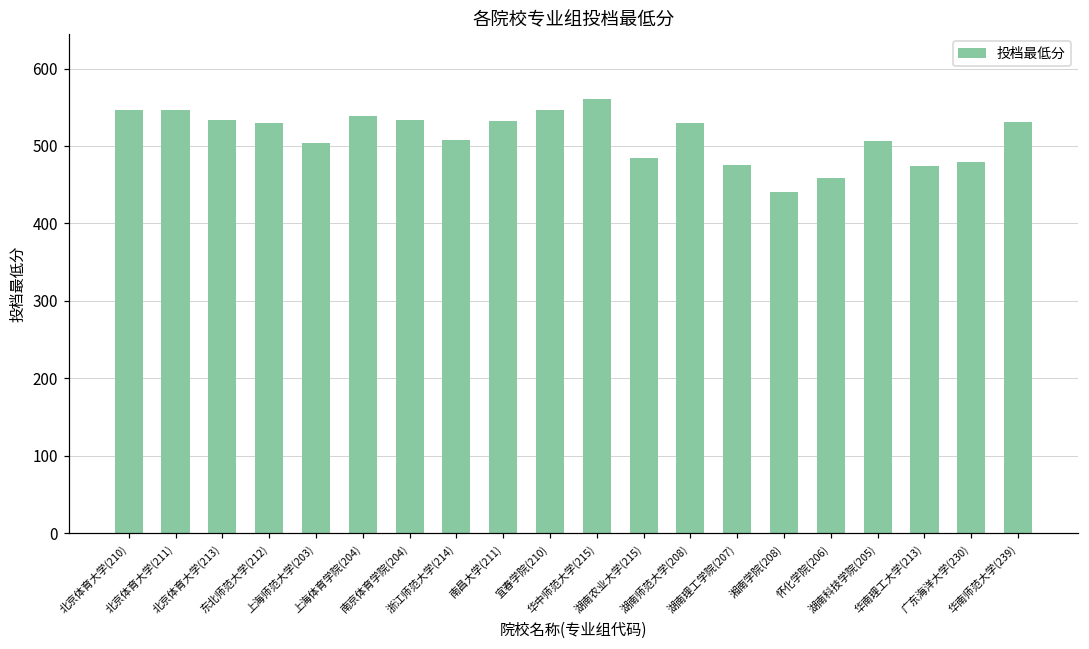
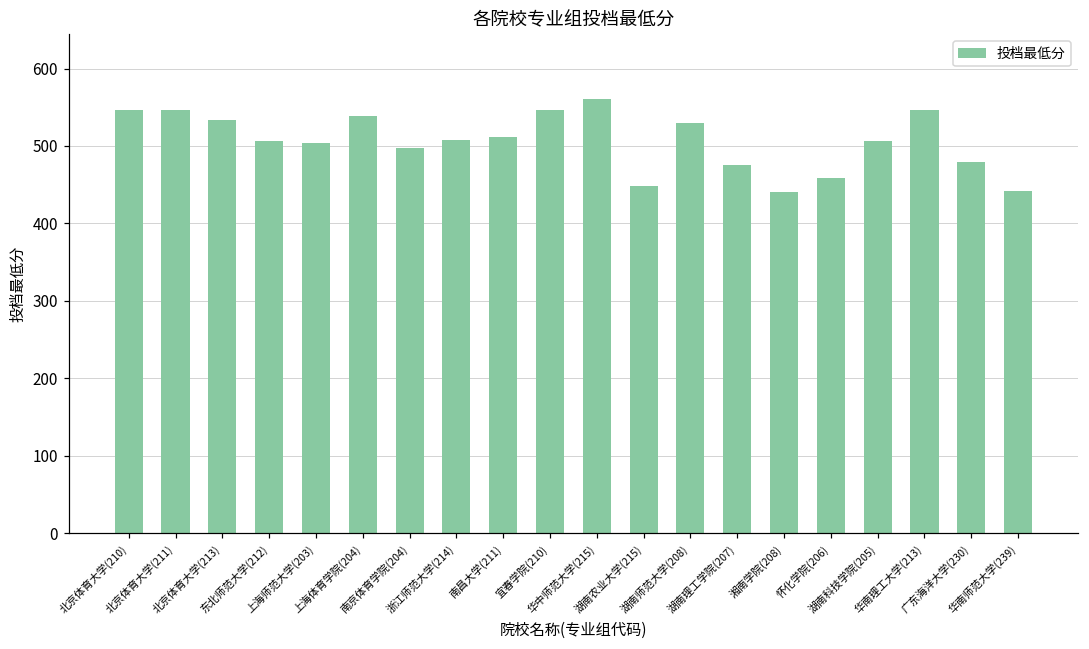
  {
    "北京体育大学(210)": 550,
    "北京体育大学(211)": 550,
    "北京体育大学(213)": 530,
-   "东北师范大学(212)": 530,
+   "东北师范大学(212)": 510,
    "上海师范大学(203)": 500,
    "上海体育学院(204)": 540,
-   "南京体育学院(204)": 530,
+   "南京体育学院(204)": 500,
    "浙江师范大学(214)": 510,
-   "南昌大学(211)": 530,
+   "南昌大学(211)": 510,
    "宜春学院(210)": 550,
    "华中师范大学(215)": 560,
-   "湖南农业大学(215)": 490,
+   "湖南农业大学(215)": 450,
    "湖南师范大学(208)": 530,
    "湖南理工学院(207)": 480,
    "湘南学院(208)": 440,
    "怀化学院(206)": 460,
    "湖南科技学院(205)": 510,
-   "华南理工大学(213)": 470,
+   "华南理工大学(213)": 550,
    "广东海洋大学(230)": 480,
-   "华南师范大学(239)": 530
+   "华南师范大学(239)": 440
  }
